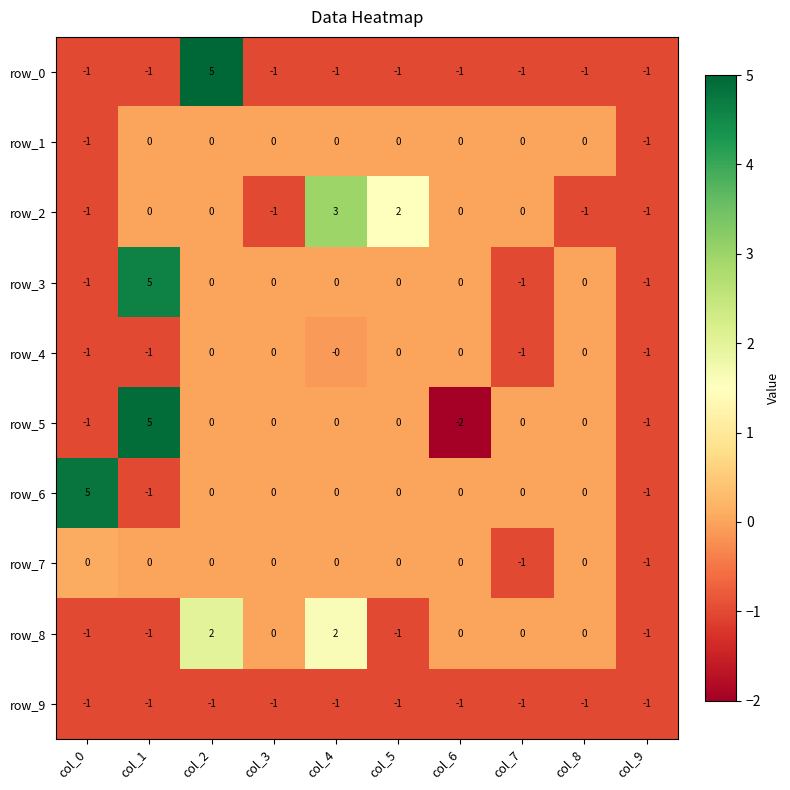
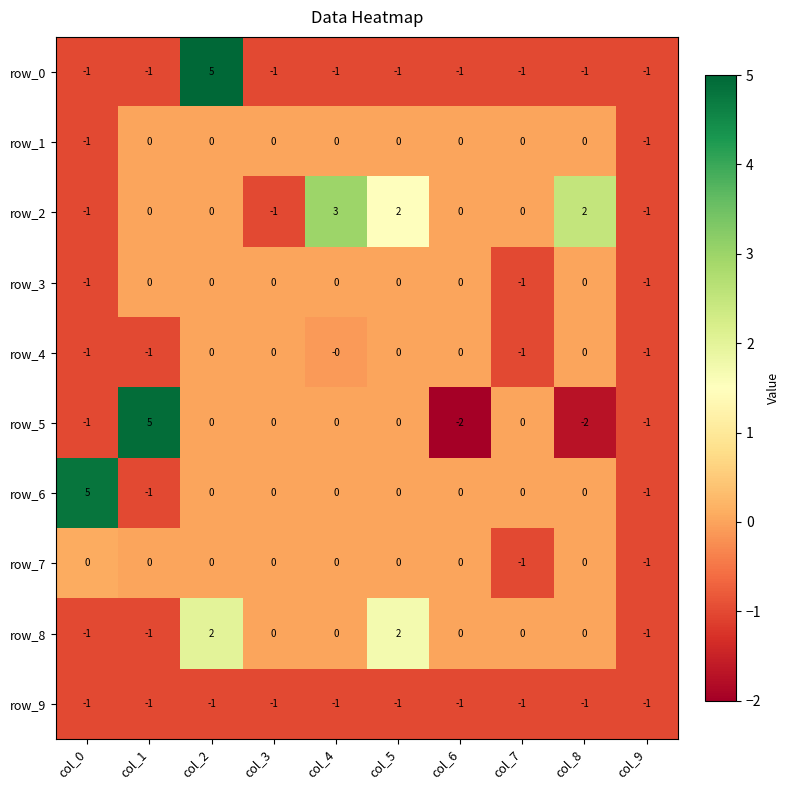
  {
    "row_0": {
      "col_0": -1,
      "col_1": -1,
      "col_2": 5,
      "col_3": -1,
      "col_4": -1,
      "col_5": -1,
      "col_6": -1,
      "col_7": -1,
      "col_8": -1,
      "col_9": -1
    },
    "row_1": {
      "col_0": -1,
      "col_1": 0,
      "col_2": 0,
      "col_3": 0,
      "col_4": 0,
      "col_5": 0,
      "col_6": 0,
      "col_7": 0,
      "col_8": 0,
      "col_9": -1
    },
    "row_2": {
      "col_0": -1,
      "col_1": 0,
      "col_2": 0,
      "col_3": -1,
      "col_4": 3,
      "col_5": 2,
      "col_6": 0,
      "col_7": 0,
-     "col_8": -1,
+     "col_8": 2,
      "col_9": -1
    },
    "row_3": {
      "col_0": -1,
-     "col_1": 5,
+     "col_1": 0,
      "col_2": 0,
      "col_3": 0,
      "col_4": 0,
      "col_5": 0,
      "col_6": 0,
      "col_7": -1,
      "col_8": 0,
      "col_9": -1
    },
    "row_4": {
      "col_0": -1,
      "col_1": -1,
      "col_2": 0,
      "col_3": 0,
      "col_4": -0,
      "col_5": 0,
      "col_6": 0,
      "col_7": -1,
      "col_8": 0,
      "col_9": -1
    },
    "row_5": {
      "col_0": -1,
      "col_1": 5,
      "col_2": 0,
      "col_3": 0,
      "col_4": 0,
      "col_5": 0,
      "col_6": -2,
      "col_7": 0,
-     "col_8": 0,
+     "col_8": -2,
      "col_9": -1
    },
    "row_6": {
      "col_0": 5,
      "col_1": -1,
      "col_2": 0,
      "col_3": 0,
      "col_4": 0,
      "col_5": 0,
      "col_6": 0,
      "col_7": 0,
      "col_8": 0,
      "col_9": -1
    },
    "row_7": {
      "col_0": 0,
      "col_1": 0,
      "col_2": 0,
      "col_3": 0,
      "col_4": 0,
      "col_5": 0,
      "col_6": 0,
      "col_7": -1,
      "col_8": 0,
      "col_9": -1
    },
    "row_8": {
      "col_0": -1,
      "col_1": -1,
      "col_2": 2,
      "col_3": 0,
-     "col_4": 2,
-     "col_5": -1,
+     "col_4": 0,
+     "col_5": 2,
      "col_6": 0,
      "col_7": 0,
      "col_8": 0,
      "col_9": -1
    },
    "row_9": {
      "col_0": -1,
      "col_1": -1,
      "col_2": -1,
      "col_3": -1,
      "col_4": -1,
      "col_5": -1,
      "col_6": -1,
      "col_7": -1,
      "col_8": -1,
      "col_9": -1
    }
  }
